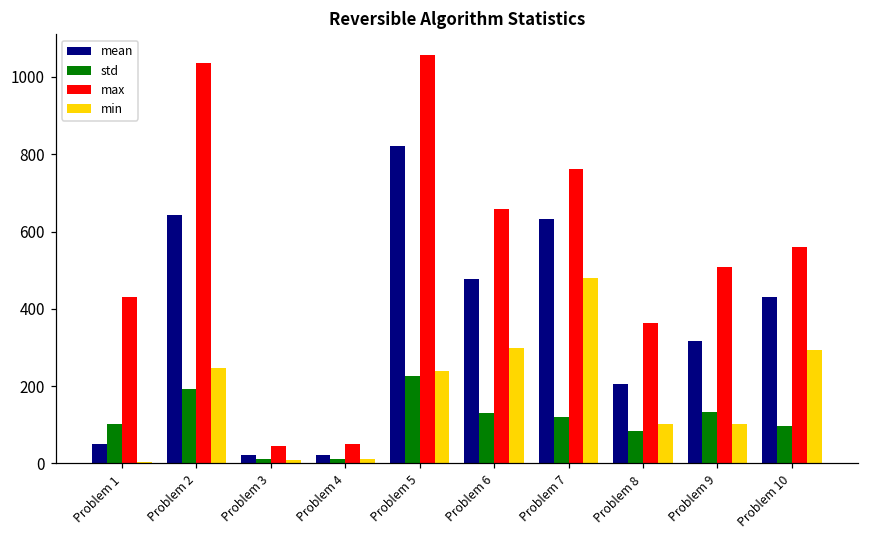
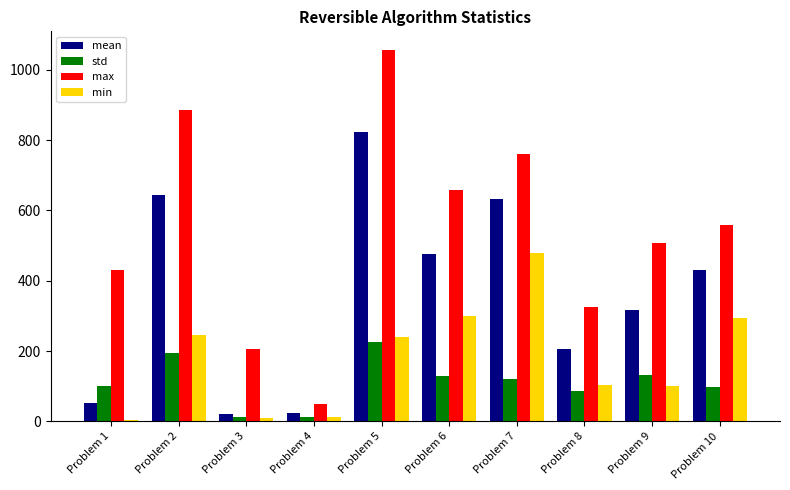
  {
    "mean": {
      "Problem 1": 50,
      "Problem 2": 640,
      "Problem 3": 20,
      "Problem 4": 20,
      "Problem 5": 820,
      "Problem 6": 480,
      "Problem 7": 630,
      "Problem 8": 210,
      "Problem 9": 320,
      "Problem 10": 430
    },
    "std": {
      "Problem 1": 100,
      "Problem 2": 190,
      "Problem 3": 10,
      "Problem 4": 10,
      "Problem 5": 230,
      "Problem 6": 130,
      "Problem 7": 120,
      "Problem 8": 90,
      "Problem 9": 130,
      "Problem 10": 100
    },
    "max": {
      "Problem 1": 430,
-     "Problem 2": 1040,
-     "Problem 3": 40,
+     "Problem 2": 890,
+     "Problem 3": 210,
      "Problem 4": 50,
      "Problem 5": 1060,
      "Problem 6": 660,
      "Problem 7": 760,
-     "Problem 8": 360,
+     "Problem 8": 330,
      "Problem 9": 510,
      "Problem 10": 560
    },
    "min": {
      "Problem 2": 250,
      "Problem 3": 10,
      "Problem 4": 10,
      "Problem 5": 240,
      "Problem 6": 300,
      "Problem 7": 480,
      "Problem 8": 100,
      "Problem 9": 100,
      "Problem 10": 290
    }
  }
